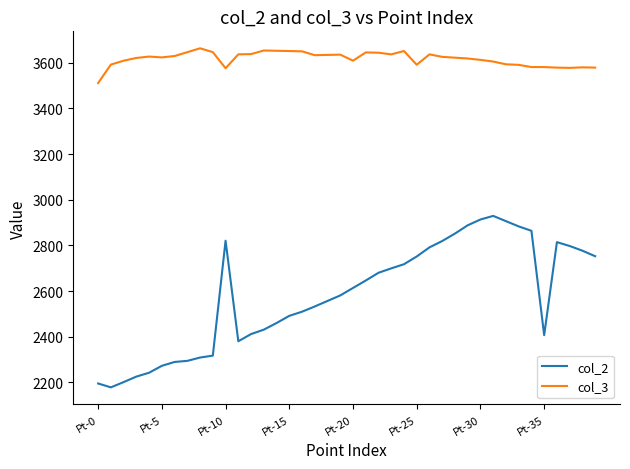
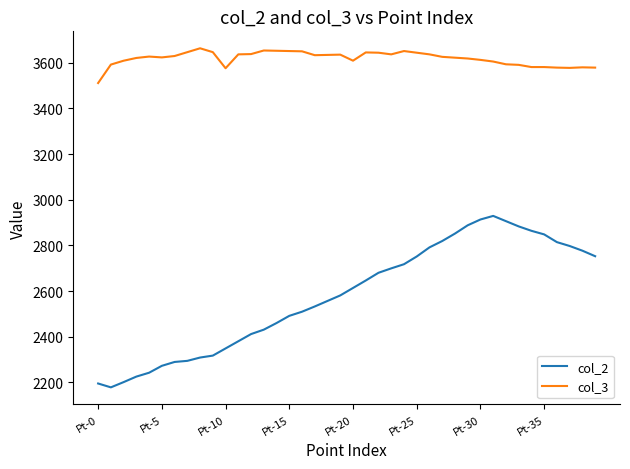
  {
    "col_2": {
      "Pt-0": 2200,
      "Pt-5": 2270,
-     "Pt-10": 2820,
+     "Pt-10": 2350,
      "Pt-15": 2490,
      "Pt-20": 2610,
      "Pt-25": 2750,
      "Pt-30": 2910,
-     "Pt-35": 2410
+     "Pt-35": 2850
    },
    "col_3": {
      "Pt-0": 3510,
      "Pt-5": 3620,
      "Pt-10": 3580,
      "Pt-15": 3650,
      "Pt-20": 3610,
-     "Pt-25": 3590,
+     "Pt-25": 3640,
      "Pt-30": 3610,
      "Pt-35": 3580
    }
  }
